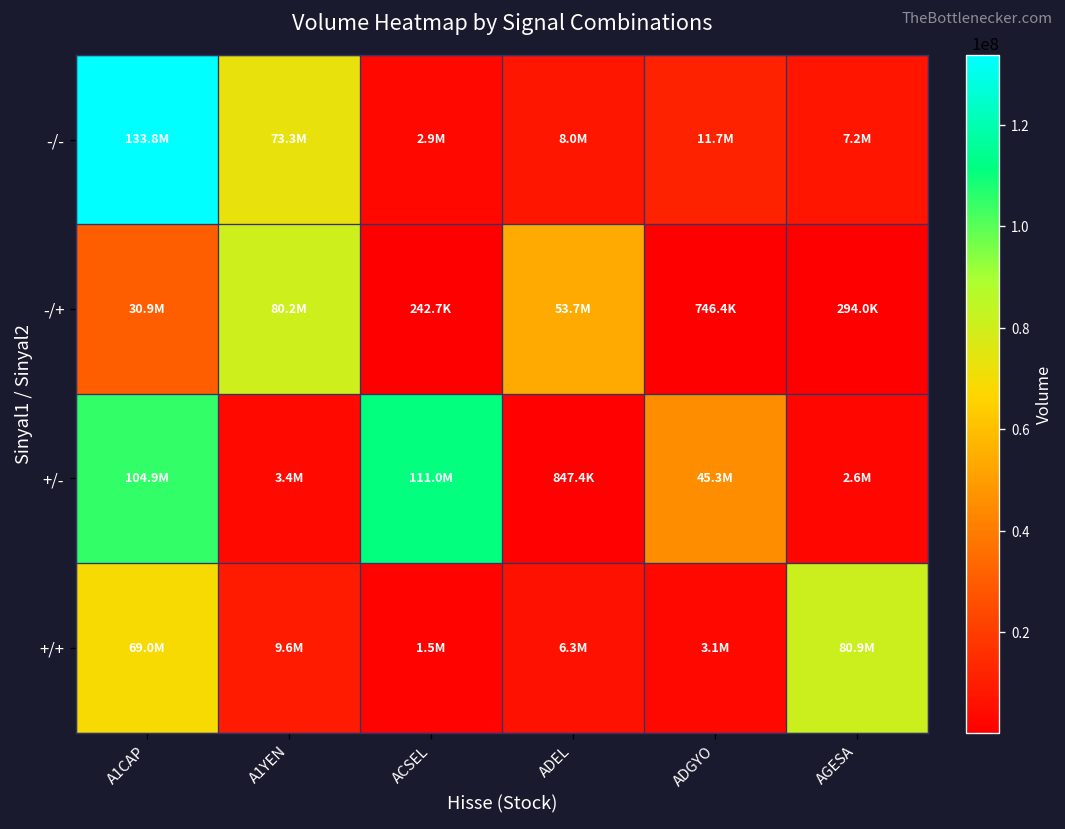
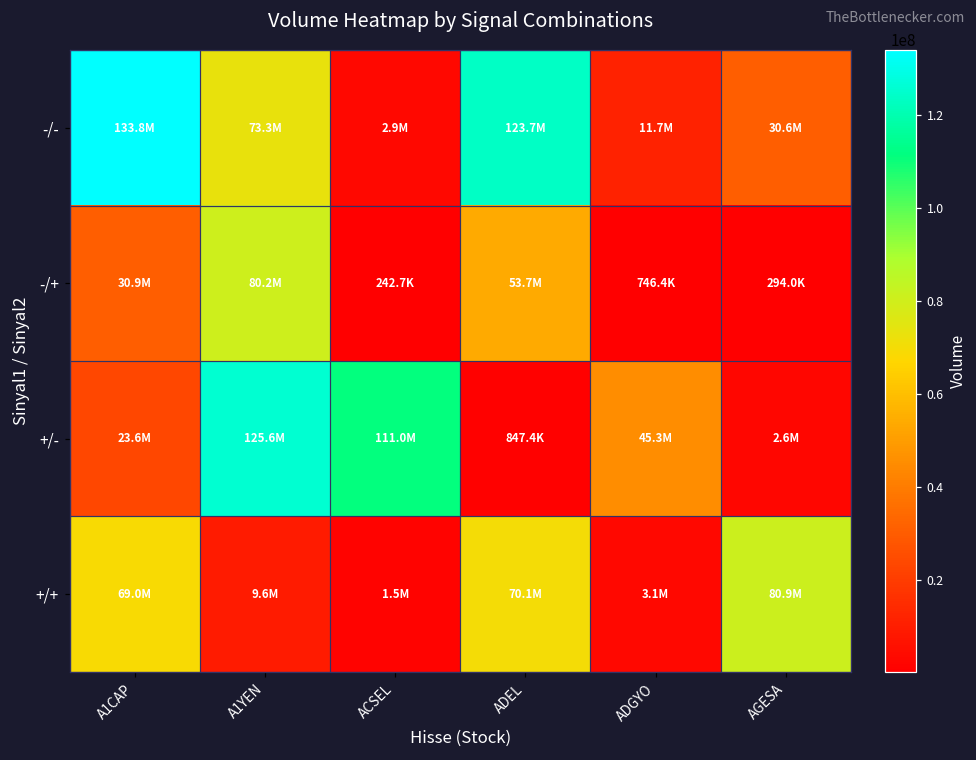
  {
    "-/-": {
      "A1CAP": "133.8M",
      "A1YEN": "73.3M",
      "ACSEL": "2.9M",
-     "ADEL": "8.0M",
+     "ADEL": "123.7M",
      "ADGYO": "11.7M",
-     "AGESA": "7.2M"
+     "AGESA": "30.6M"
    },
    "-/+": {
      "A1CAP": "30.9M",
      "A1YEN": "80.2M",
      "ACSEL": "242.7K",
      "ADEL": "53.7M",
      "ADGYO": "746.4K",
      "AGESA": "294.0K"
    },
    "+/-": {
-     "A1CAP": "104.9M",
-     "A1YEN": "3.4M",
+     "A1CAP": "23.6M",
+     "A1YEN": "125.6M",
      "ACSEL": "111.0M",
      "ADEL": "847.4K",
      "ADGYO": "45.3M",
      "AGESA": "2.6M"
    },
    "+/+": {
      "A1CAP": "69.0M",
      "A1YEN": "9.6M",
      "ACSEL": "1.5M",
-     "ADEL": "6.3M",
+     "ADEL": "70.1M",
      "ADGYO": "3.1M",
      "AGESA": "80.9M"
    }
  }
